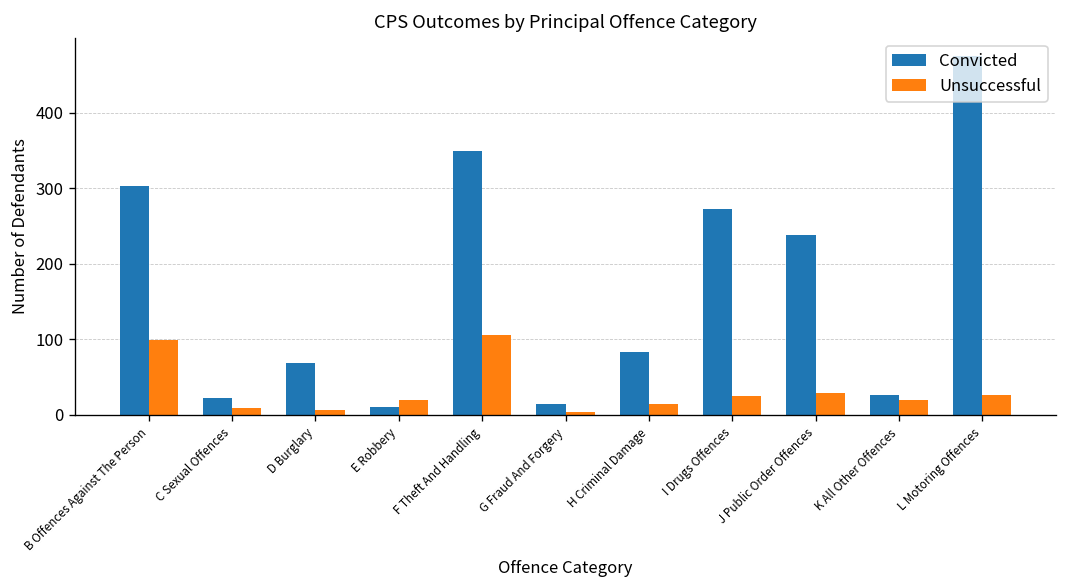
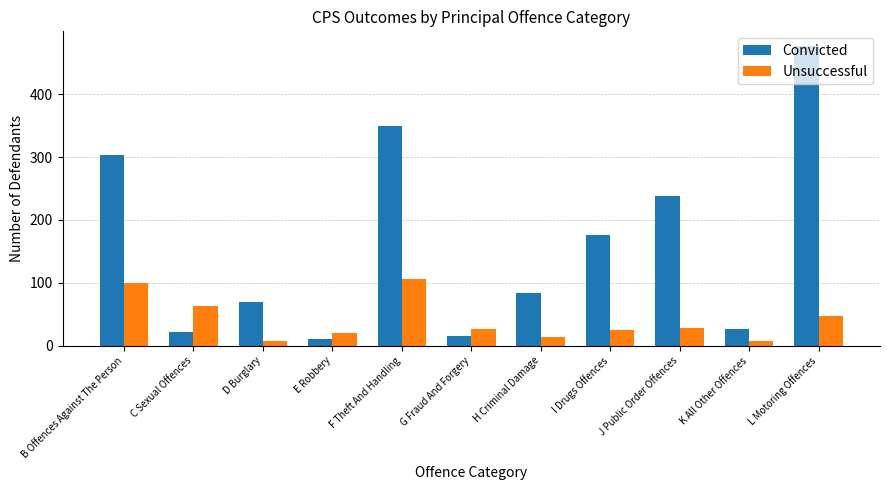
  {
    "Convicted": {
      "B Offences Against The Person": 300,
      "C Sexual Offences": 20,
      "D Burglary": 70,
      "E Robbery": 10,
      "F Theft And Handling": 350,
      "G Fraud And Forgery": 20,
      "H Criminal Damage": 80,
-     "I Drugs Offences": 270,
+     "I Drugs Offences": 180,
      "J Public Order Offences": 240,
      "K All Other Offences": 30
    },
    "Unsuccessful": {
      "B Offences Against The Person": 100,
-     "C Sexual Offences": 10,
+     "C Sexual Offences": 60,
      "D Burglary": 10,
      "E Robbery": 20,
      "F Theft And Handling": 110,
-     "G Fraud And Forgery": 0,
+     "G Fraud And Forgery": 30,
      "H Criminal Damage": 10,
      "I Drugs Offences": 30,
      "J Public Order Offences": 30,
-     "K All Other Offences": 20,
-     "L Motoring Offences": 30
+     "K All Other Offences": 10,
+     "L Motoring Offences": 50
    }
  }
